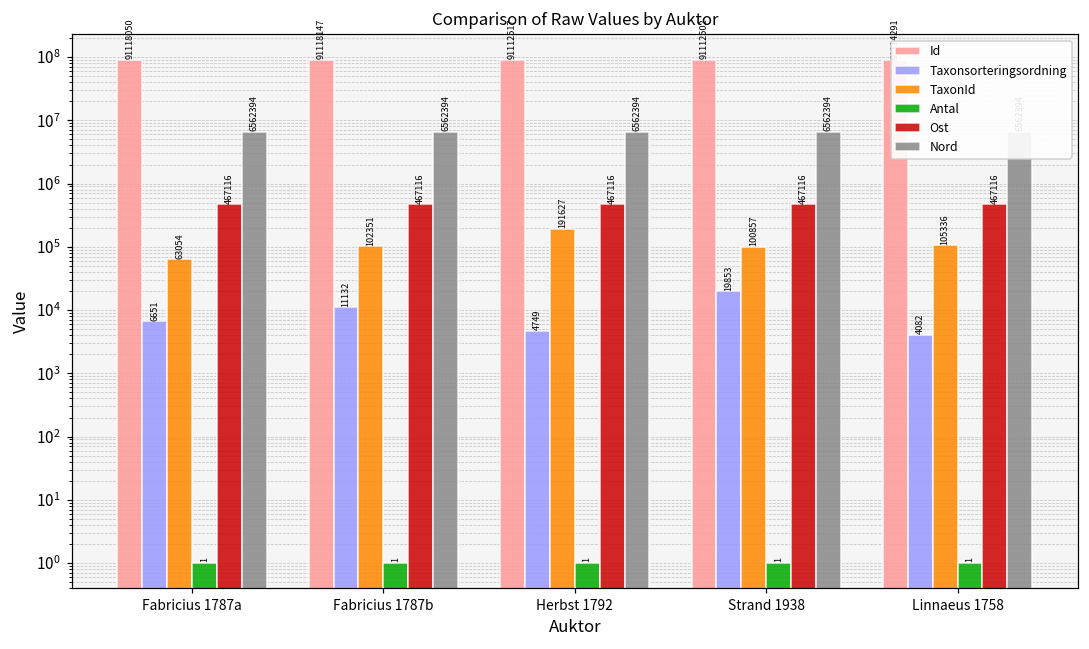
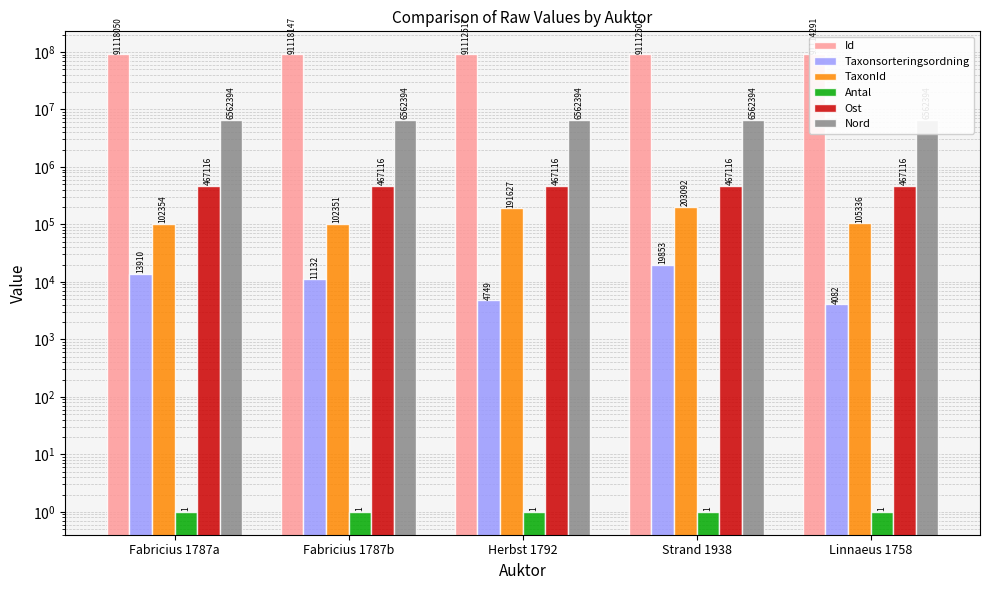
  {
    "Id": {
      "Fabricius 1787a": 91118050,
      "Fabricius 1787b": 91118147,
      "Herbst 1792": 91112517,
      "Strand 1938": 91112502
    },
    "Taxonsorteringsordning": {
-     "Fabricius 1787a": 6651,
+     "Fabricius 1787a": 13910,
      "Fabricius 1787b": 11132,
      "Herbst 1792": 4749,
      "Strand 1938": 19853,
      "Linnaeus 1758": 4082
    },
    "TaxonId": {
-     "Fabricius 1787a": 63054,
+     "Fabricius 1787a": 102354,
      "Fabricius 1787b": 102351,
      "Herbst 1792": 191627,
-     "Strand 1938": 100857,
+     "Strand 1938": 203092,
      "Linnaeus 1758": 105336
    },
    "Antal": {
      "Fabricius 1787a": 1,
      "Fabricius 1787b": 1,
      "Herbst 1792": 1,
      "Strand 1938": 1,
      "Linnaeus 1758": 1
    },
    "Ost": {
      "Fabricius 1787a": 467116,
      "Fabricius 1787b": 467116,
      "Herbst 1792": 467116,
      "Strand 1938": 467116,
      "Linnaeus 1758": 467116
    },
    "Nord": {
      "Fabricius 1787a": 6562394,
      "Fabricius 1787b": 6562394,
      "Herbst 1792": 6562394,
      "Strand 1938": 6562394
    }
  }
